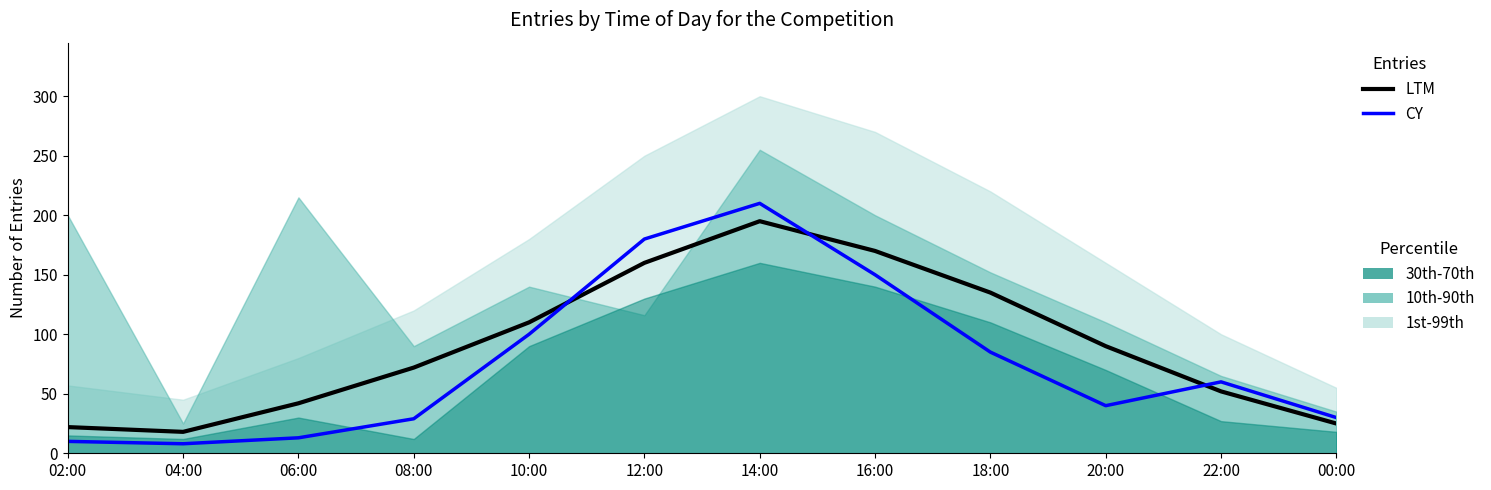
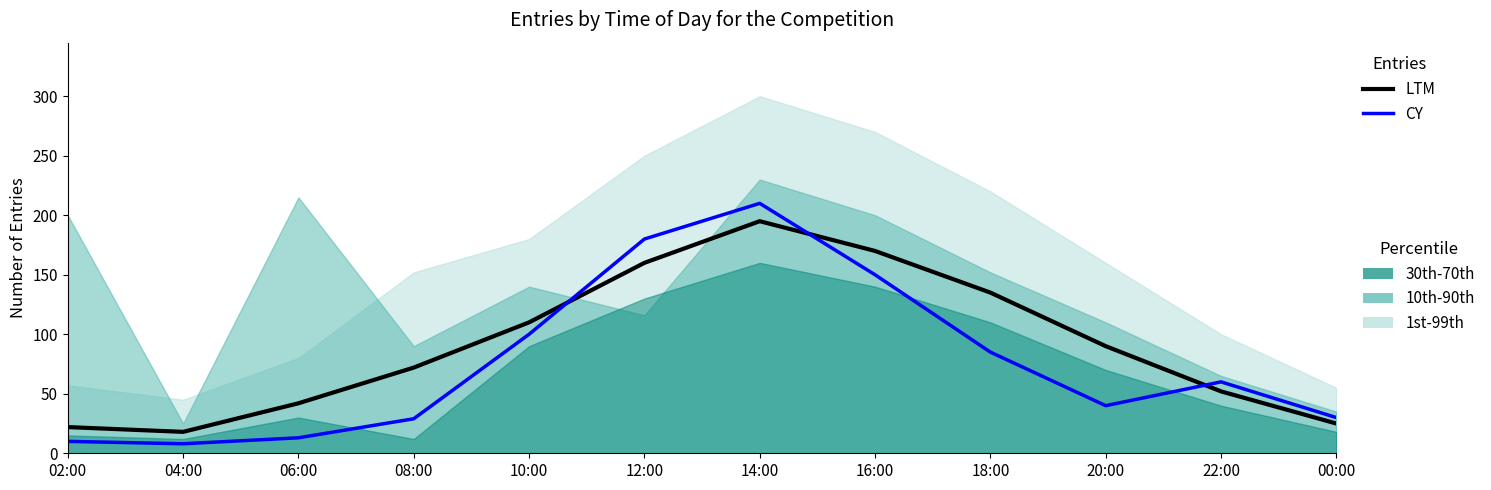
  {
    "1st-99th": {
      "02:00": 57,
      "04:00": 45,
      "06:00": 80,
-     "08:00": 120,
+     "08:00": 152,
      "10:00": 180,
      "12:00": 250,
      "14:00": 300,
      "16:00": 270,
      "18:00": 220,
      "20:00": 160,
      "22:00": 100,
      "00:00": 55
    },
    "10th-90th": {
      "02:00": 200,
      "04:00": 25,
      "06:00": 215,
      "08:00": 90,
      "10:00": 140,
      "12:00": 116,
-     "14:00": 255,
+     "14:00": 230,
      "16:00": 200,
      "18:00": 152,
      "20:00": 110,
      "22:00": 65,
      "00:00": 35
    },
    "30th-70th": {
      "02:00": 15,
      "04:00": 12,
      "06:00": 30,
      "08:00": 12,
      "10:00": 90,
      "12:00": 130,
      "14:00": 160,
      "16:00": 140,
      "18:00": 110,
      "20:00": 70,
-     "22:00": 27,
+     "22:00": 40,
      "00:00": 18
    }
  }
